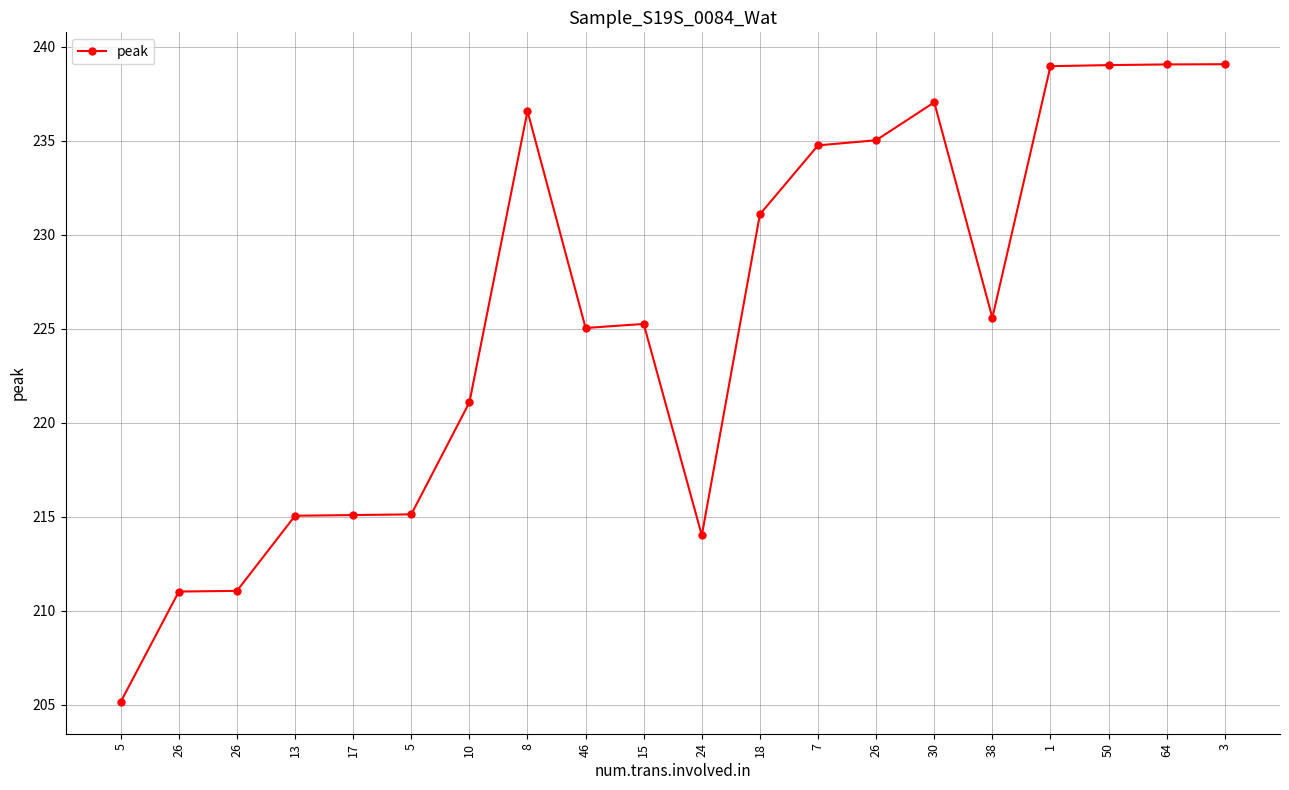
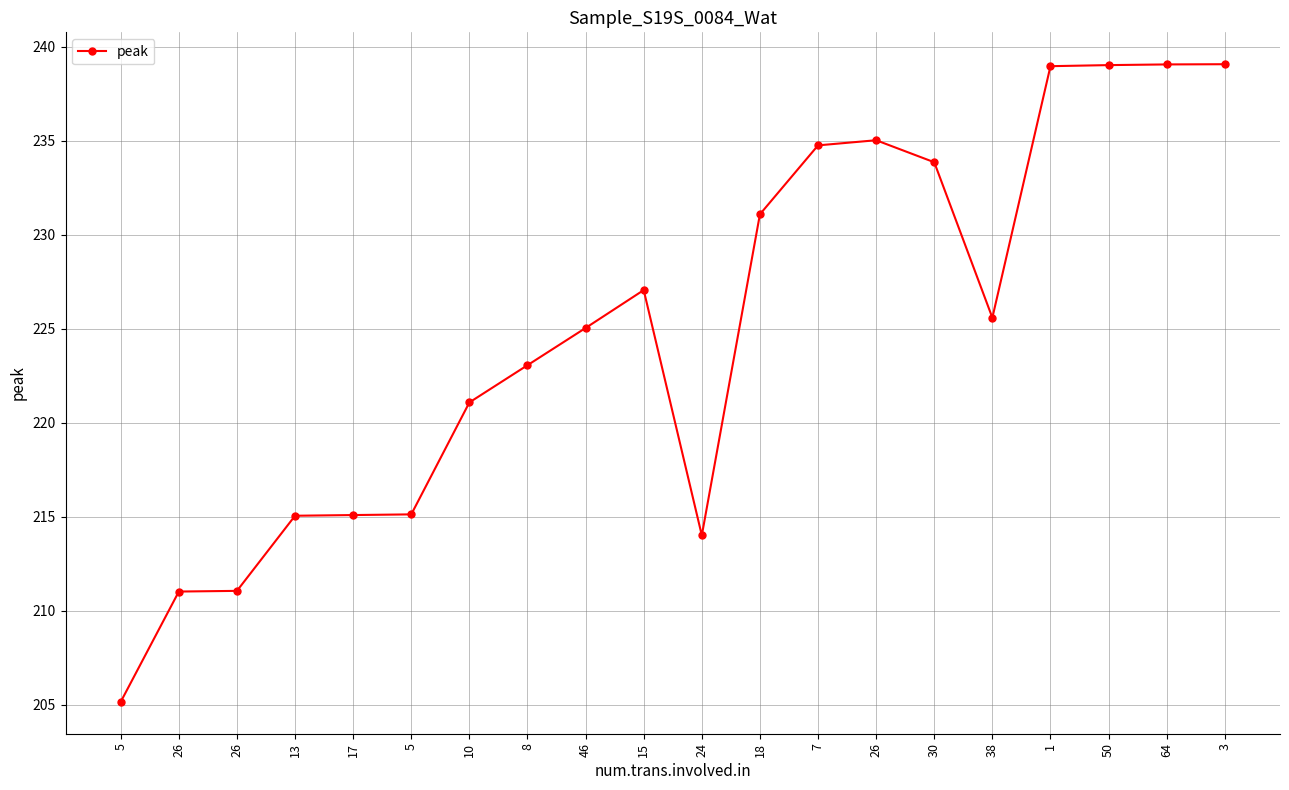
  {
    "13": 215.1,
    "17": 215.1,
    "10": 221.1,
-   "8": 236.6,
+   "8": 223.1,
    "46": 225.0,
-   "15": 225.3,
+   "15": 227.1,
    "24": 214.0,
    "18": 231.1,
    "7": 234.8,
-   "30": 237.0,
+   "30": 233.9,
    "38": 225.6,
    "1": 239.0,
    "50": 239.0,
    "64": 239.1,
    "3": 239.1
  }
